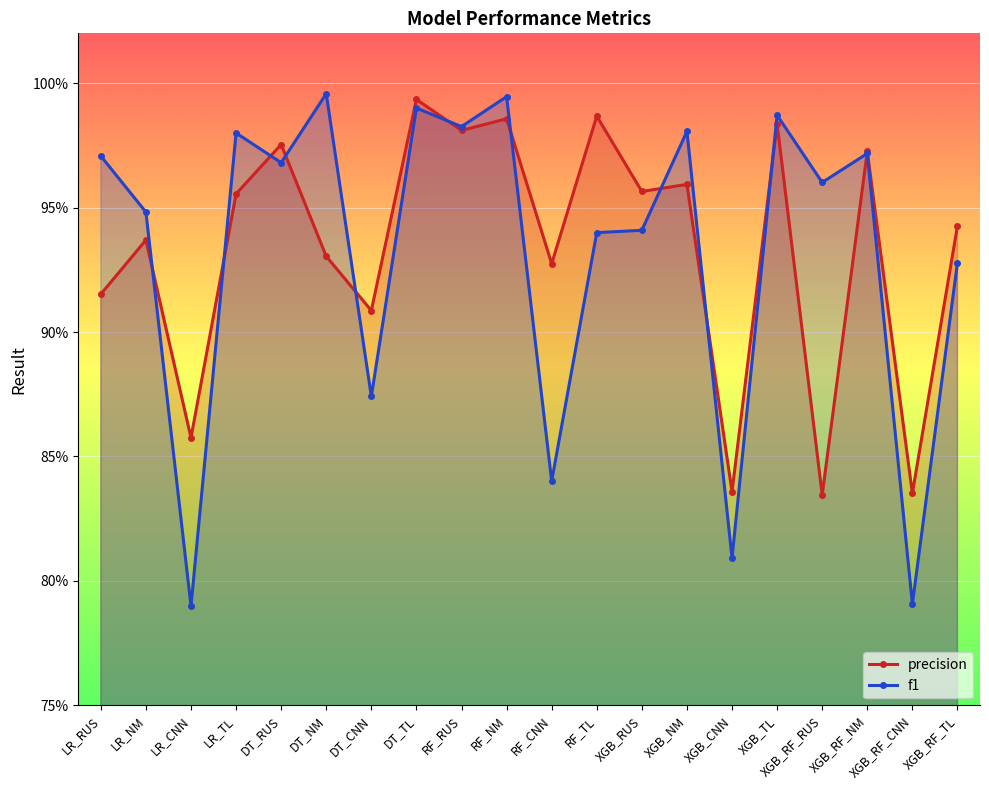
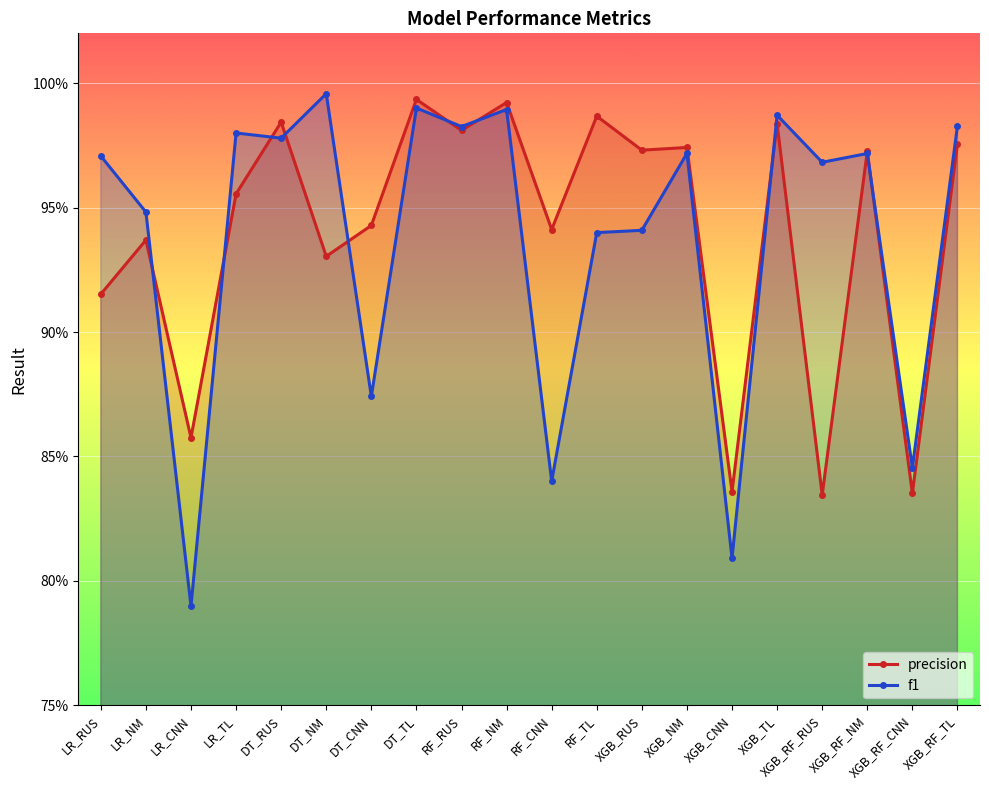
  {
    "precision": {
      "LR_RUS": "91.5%",
      "LR_NM": "93.7%",
      "LR_CNN": "85.8%",
      "LR_TL": "95.6%",
-     "DT_RUS": "97.5%",
+     "DT_RUS": "98.4%",
      "DT_NM": "93.0%",
-     "DT_CNN": "90.9%",
+     "DT_CNN": "94.3%",
      "DT_TL": "99.3%",
      "RF_RUS": "98.1%",
-     "RF_NM": "98.6%",
-     "RF_CNN": "92.7%",
+     "RF_NM": "99.2%",
+     "RF_CNN": "94.1%",
      "RF_TL": "98.7%",
-     "XGB_RUS": "95.6%",
-     "XGB_NM": "95.9%",
+     "XGB_RUS": "97.3%",
+     "XGB_NM": "97.4%",
      "XGB_CNN": "83.6%",
      "XGB_TL": "98.4%",
      "XGB_RF_RUS": "83.5%",
      "XGB_RF_CNN": "83.5%",
-     "XGB_RF_TL": "94.3%"
+     "XGB_RF_TL": "97.6%"
    },
    "f1": {
      "LR_RUS": "97.1%",
      "LR_NM": "94.8%",
      "LR_CNN": "79.0%",
      "LR_TL": "98.0%",
-     "DT_RUS": "96.8%",
+     "DT_RUS": "97.8%",
      "DT_NM": "99.6%",
      "DT_CNN": "87.4%",
      "DT_TL": "99.0%",
      "RF_RUS": "98.3%",
-     "RF_NM": "99.5%",
+     "RF_NM": "98.9%",
      "RF_CNN": "84.0%",
      "RF_TL": "94.0%",
      "XGB_RUS": "94.1%",
-     "XGB_NM": "98.1%",
+     "XGB_NM": "97.2%",
      "XGB_CNN": "80.9%",
      "XGB_TL": "98.7%",
-     "XGB_RF_RUS": "96.0%",
-     "XGB_RF_CNN": "79.1%",
-     "XGB_RF_TL": "92.8%"
+     "XGB_RF_RUS": "96.8%",
+     "XGB_RF_CNN": "84.5%",
+     "XGB_RF_TL": "98.3%"
    }
  }
